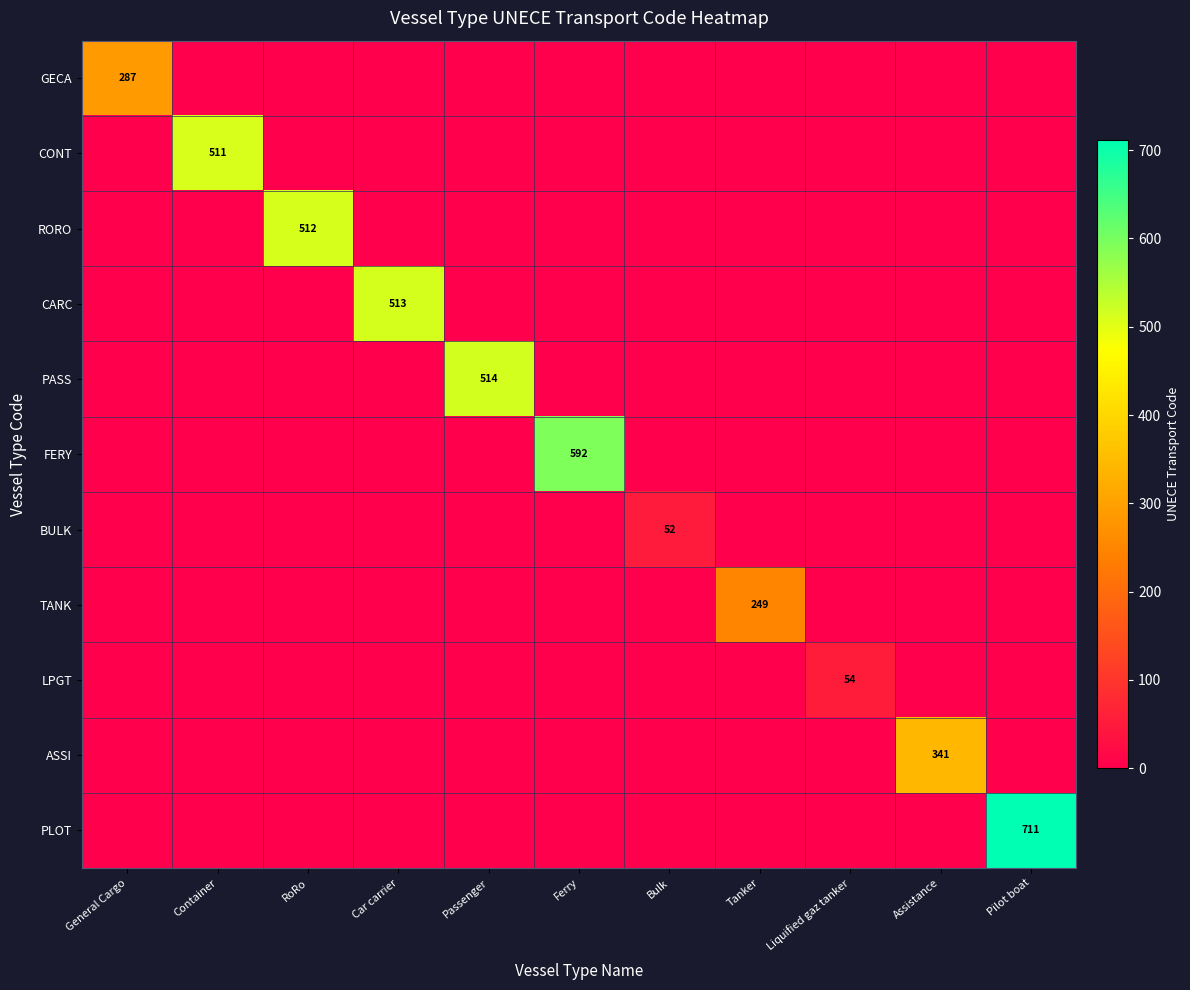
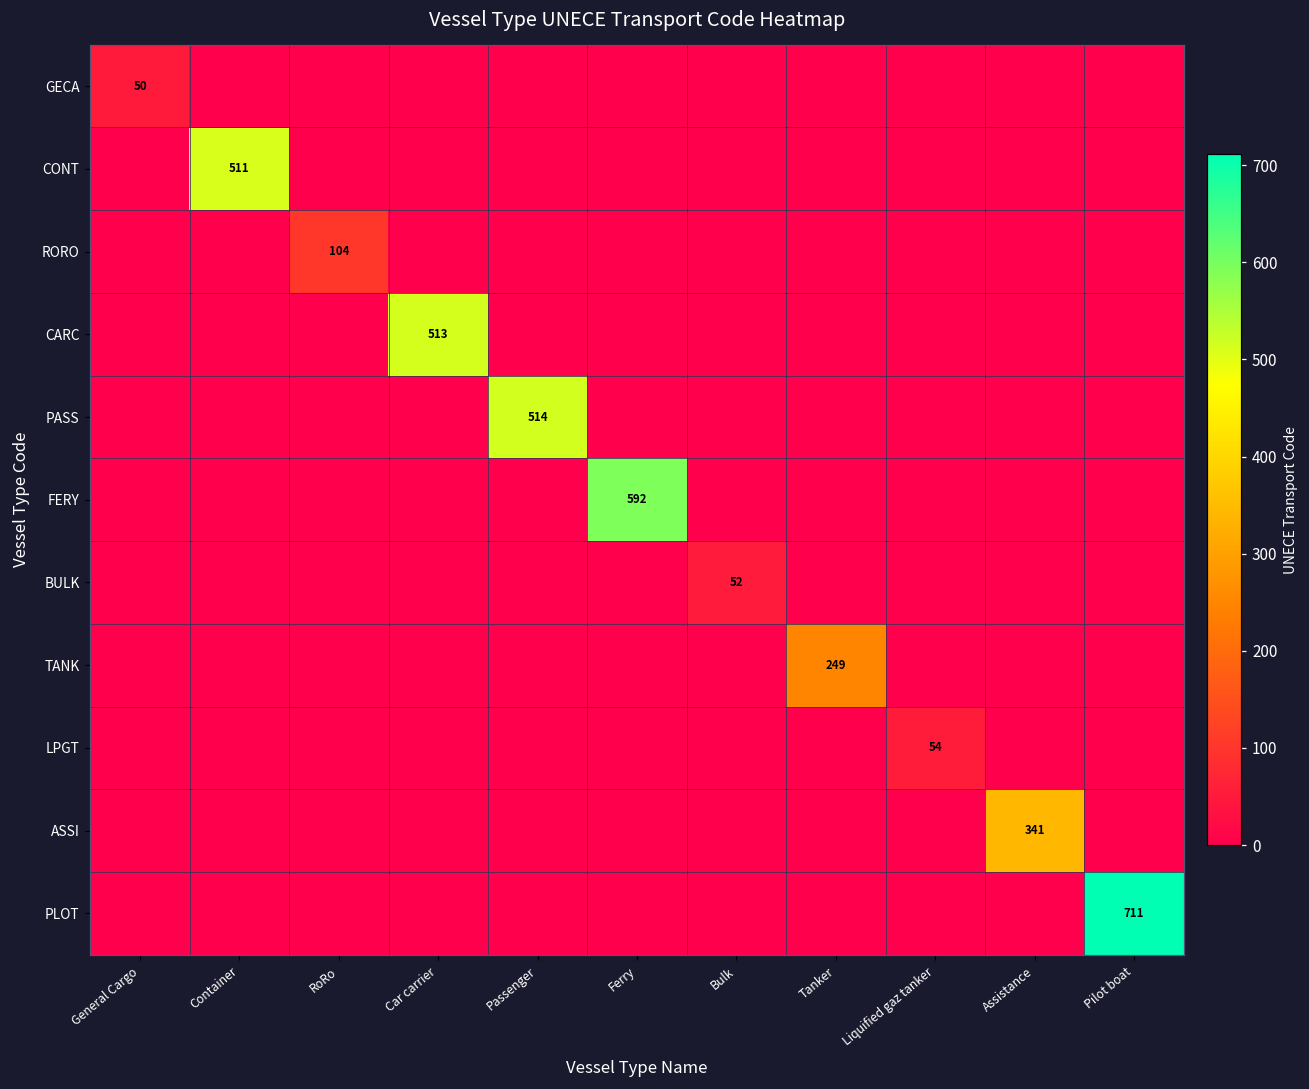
  {
    "GECA": {
-     "General Cargo": 287
+     "General Cargo": 50
    },
    "CONT": {
      "Container": 511
    },
    "RORO": {
-     "RoRo": 512
+     "RoRo": 104
    },
    "CARC": {
      "Car carrier": 513
    },
    "PASS": {
      "Passenger": 514
    },
    "FERY": {
      "Ferry": 592
    },
    "BULK": {
      "Bulk": 52
    },
    "TANK": {
      "Tanker": 249
    },
    "LPGT": {
      "Liquified gaz tanker": 54
    },
    "ASSI": {
      "Assistance": 341
    },
    "PLOT": {
      "Pilot boat": 711
    }
  }
